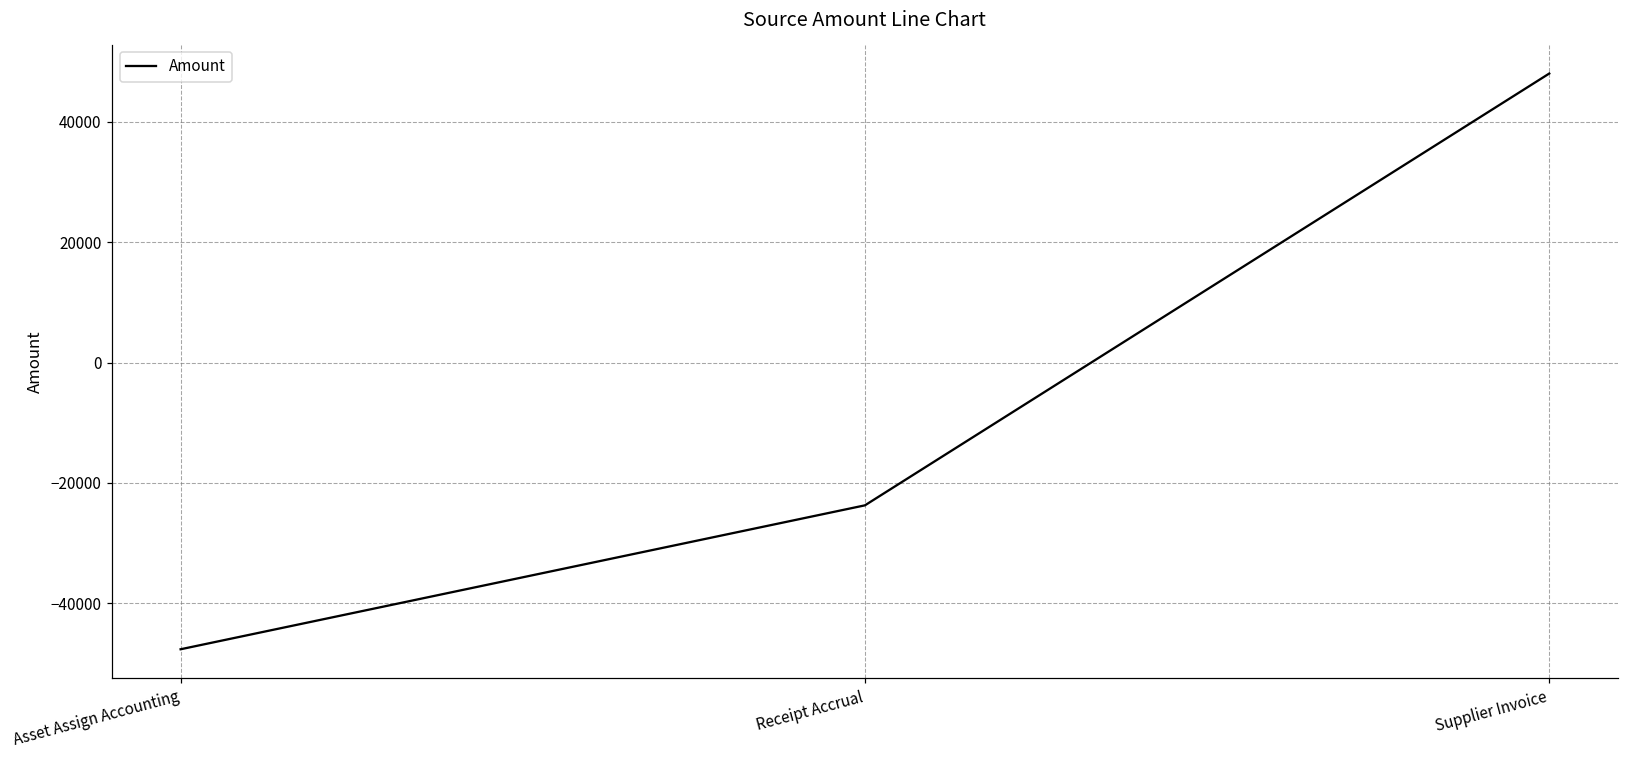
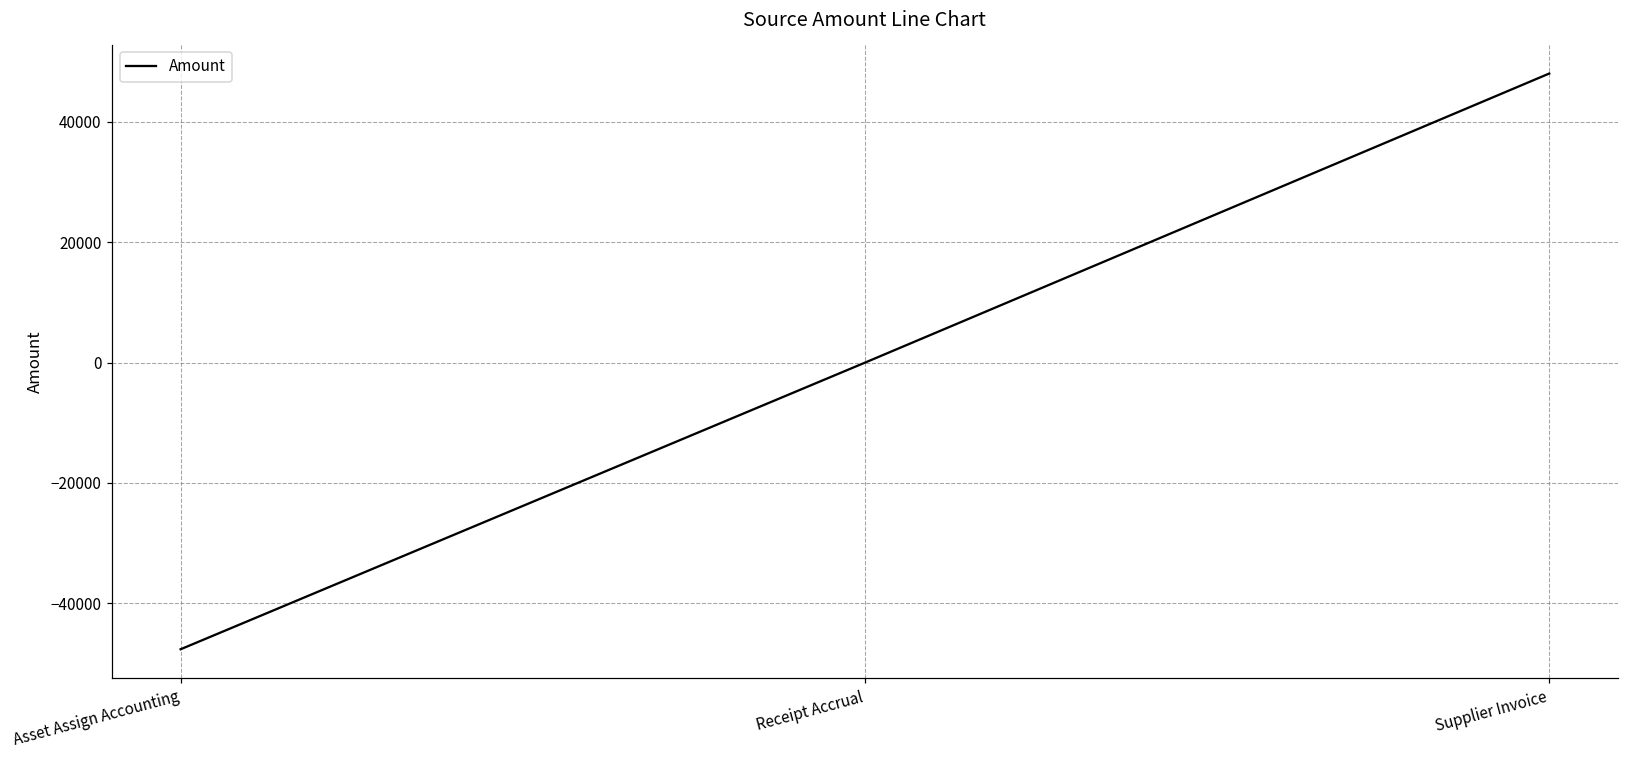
  {
    "Asset Assign Accounting": -48000,
-   "Receipt Accrual": -24000,
+   "Receipt Accrual": 0,
    "Supplier Invoice": 48000
  }
